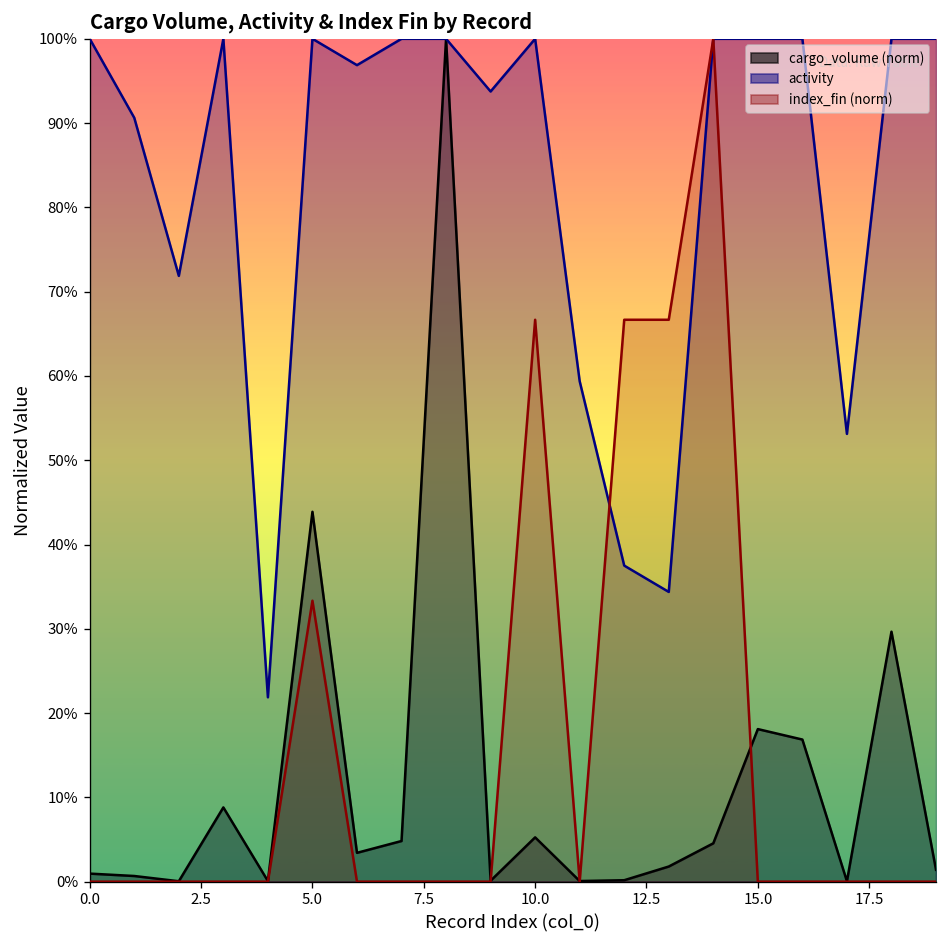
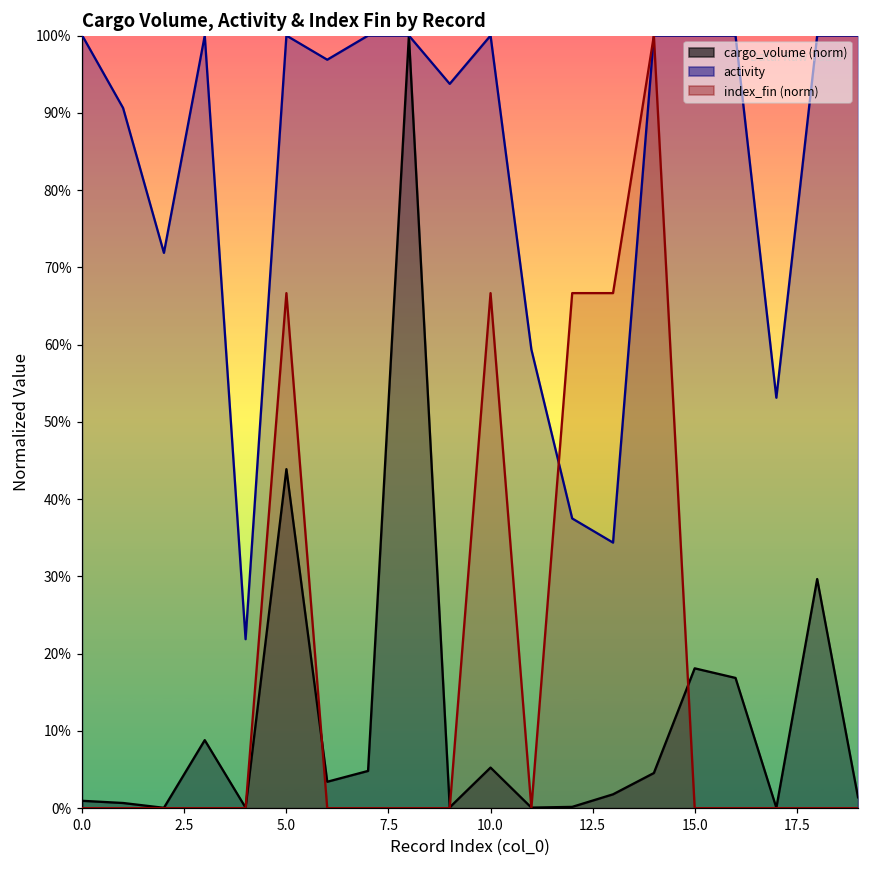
  {
    "cargo_volume (norm)": {
      "0.0": "1%",
      "5.0": "44%",
      "10.0": "5%",
      "15.0": "18%"
    },
    "activity": {
      "0.0": "100%",
      "5.0": "100%",
      "10.0": "100%",
      "15.0": "100%"
    },
    "index_fin (norm)": {
      "0.0": "0%",
-     "5.0": "33%",
+     "5.0": "67%",
      "10.0": "67%",
      "15.0": "0%"
    }
  }
